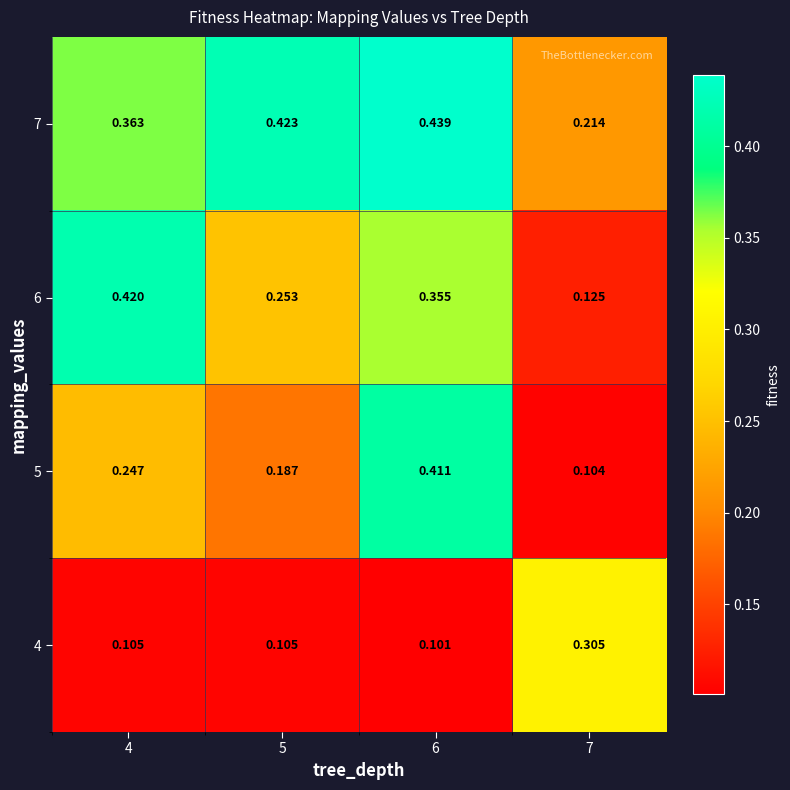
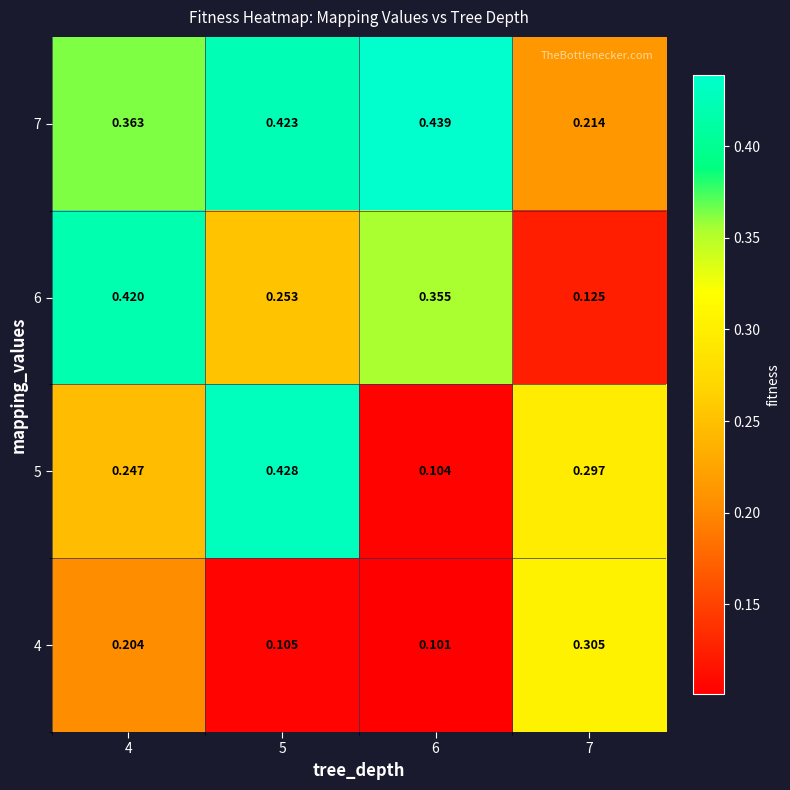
  {
    "7": {
      "4": 0.363,
      "5": 0.423,
      "6": 0.439
    },
    "6": {
      "4": 0.420,
      "5": 0.253,
      "6": 0.355,
      "7": 0.125
    },
    "5": {
      "4": 0.247,
-     "5": 0.187,
-     "6": 0.411,
-     "7": 0.104
+     "5": 0.428,
+     "6": 0.104,
+     "7": 0.297
    },
    "4": {
-     "4": 0.105,
+     "4": 0.204,
      "5": 0.105,
      "6": 0.101,
      "7": 0.305
    }
  }
